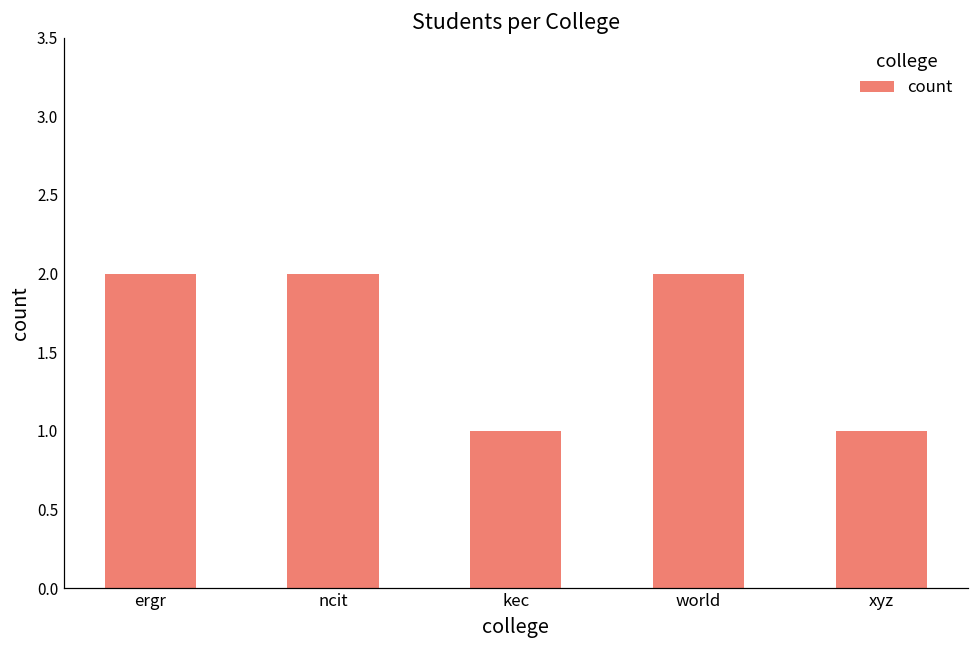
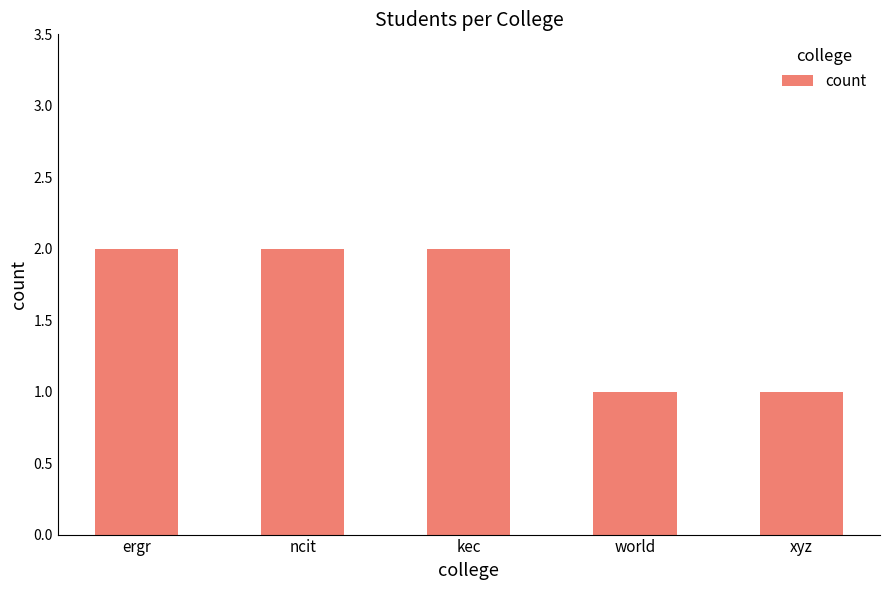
  {
    "ergr": 2,
    "ncit": 2,
-   "kec": 1,
-   "world": 2,
+   "kec": 2,
+   "world": 1,
    "xyz": 1
  }
